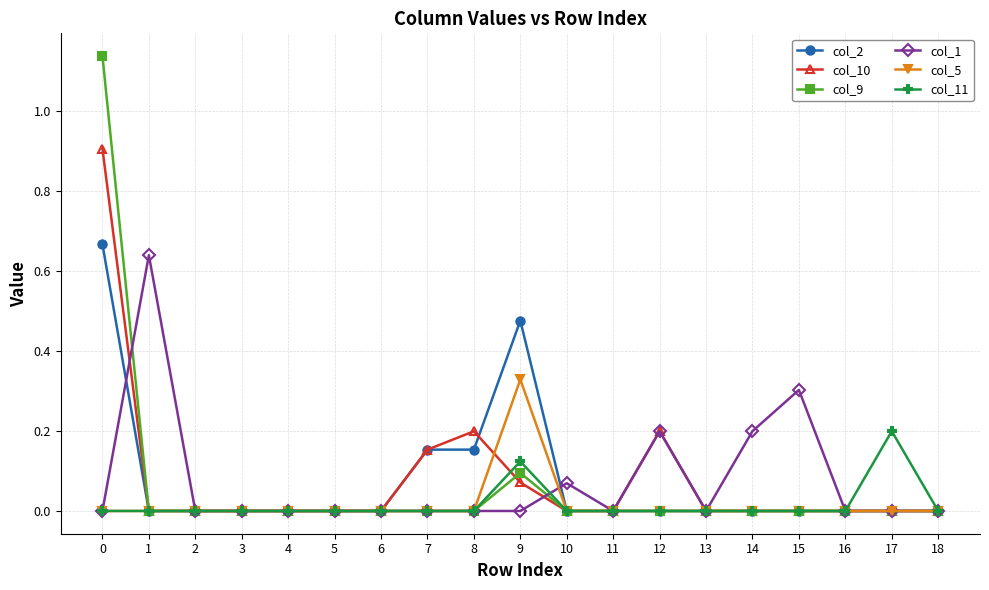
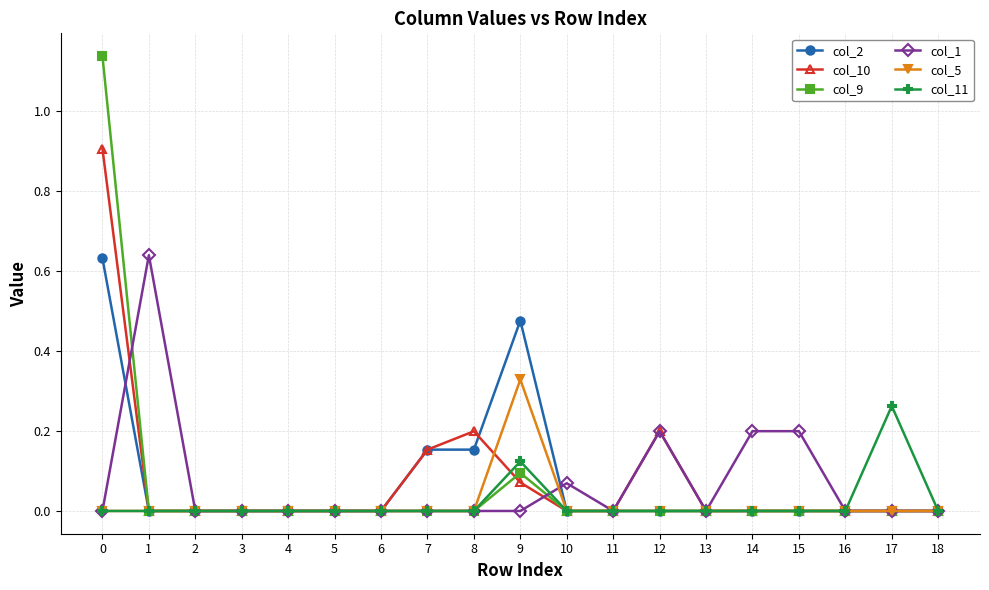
  {
    "col_2": {
-     "0": 0.67,
+     "0": 0.63,
      "8": 0.15,
      "9": 0.48
    },
    "col_10": {
      "0": 0.91,
      "8": 0.20,
      "9": 0.07
    },
    "col_9": {
      "0": 1.14,
      "9": 0.10
    },
    "col_1": {
      "1": 0.64,
      "9": 0.00,
      "10": 0.07,
      "14": 0.20,
-     "15": 0.30
+     "15": 0.20
    },
    "col_5": {
      "9": 0.33
    },
    "col_11": {
      "9": 0.12,
-     "17": 0.20
+     "17": 0.26
    }
  }
